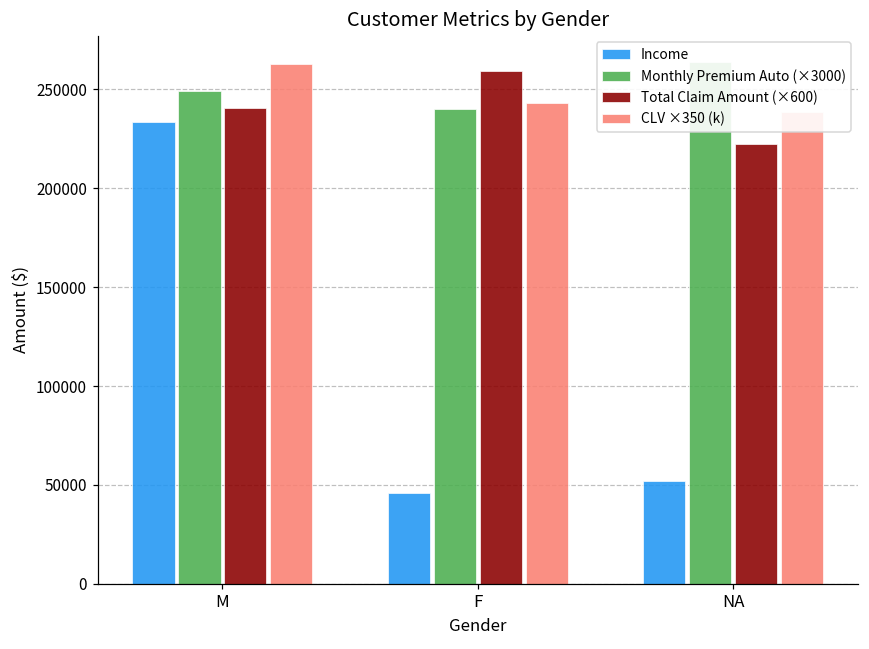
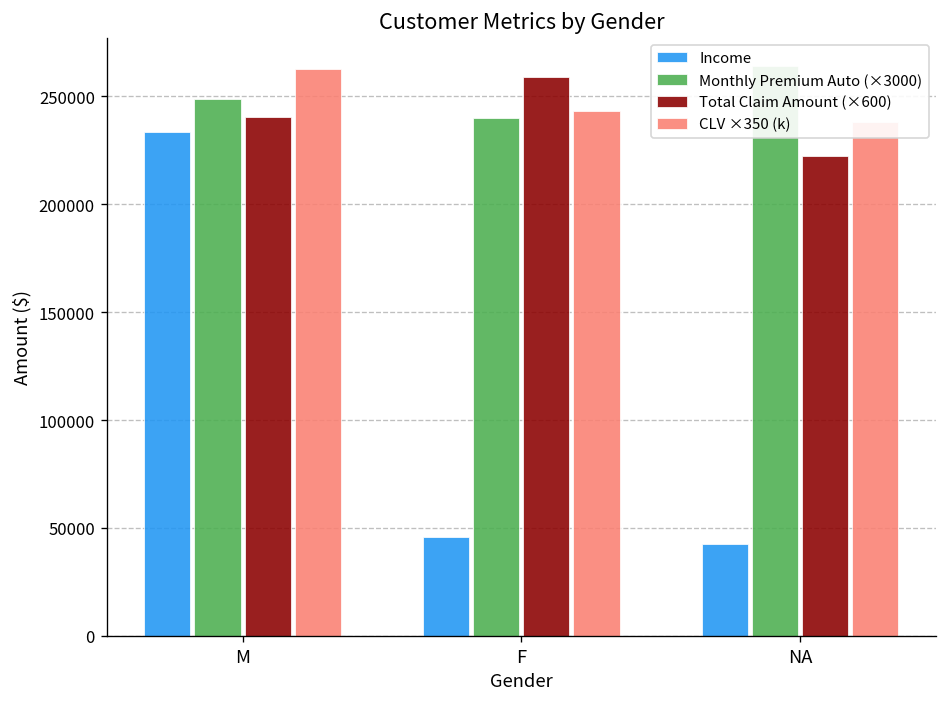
  {
    "Income": {
      "M": 234000,
      "F": 46000,
-     "NA": 52000
+     "NA": 43000
    },
    "Monthly Premium Auto (×3000)": {
      "M": 249000,
      "F": 240000
    },
    "Total Claim Amount (×600)": {
      "M": 241000,
      "F": 259000,
      "NA": 223000
    },
    "CLV ×350 (k)": {
      "M": 263000,
      "F": 243000
    }
  }
